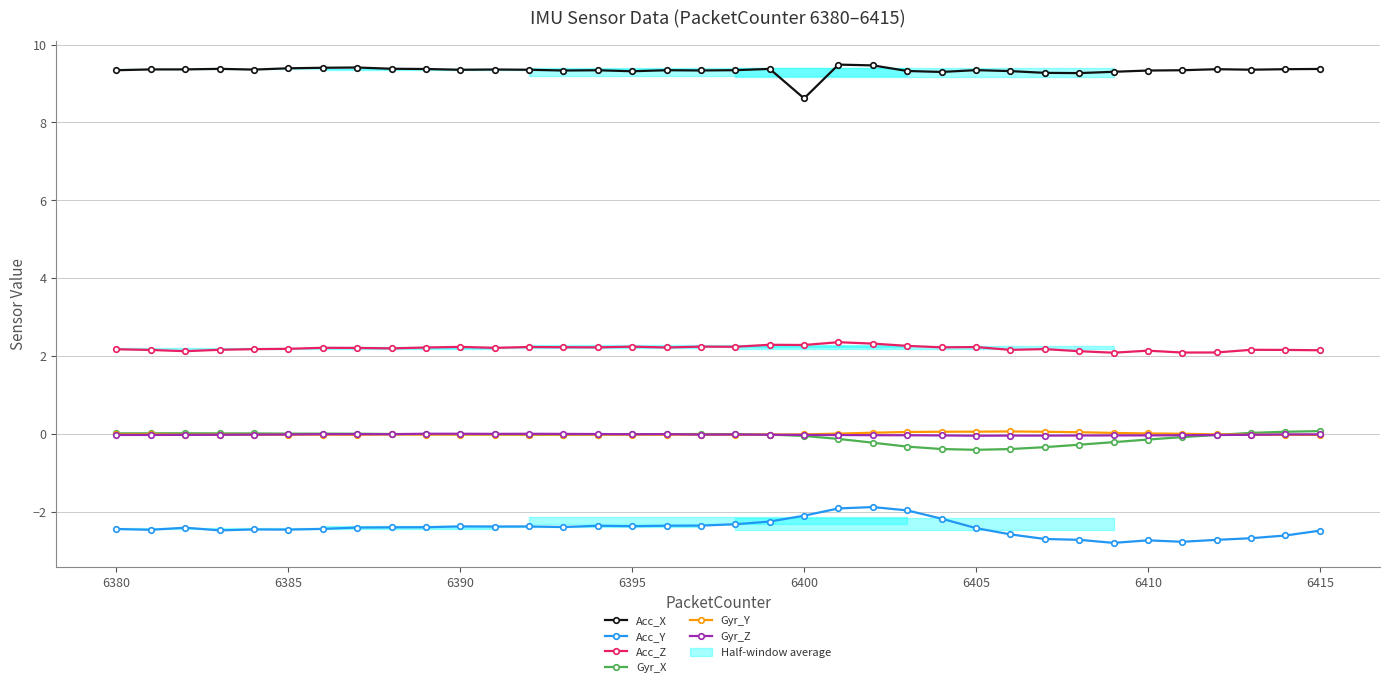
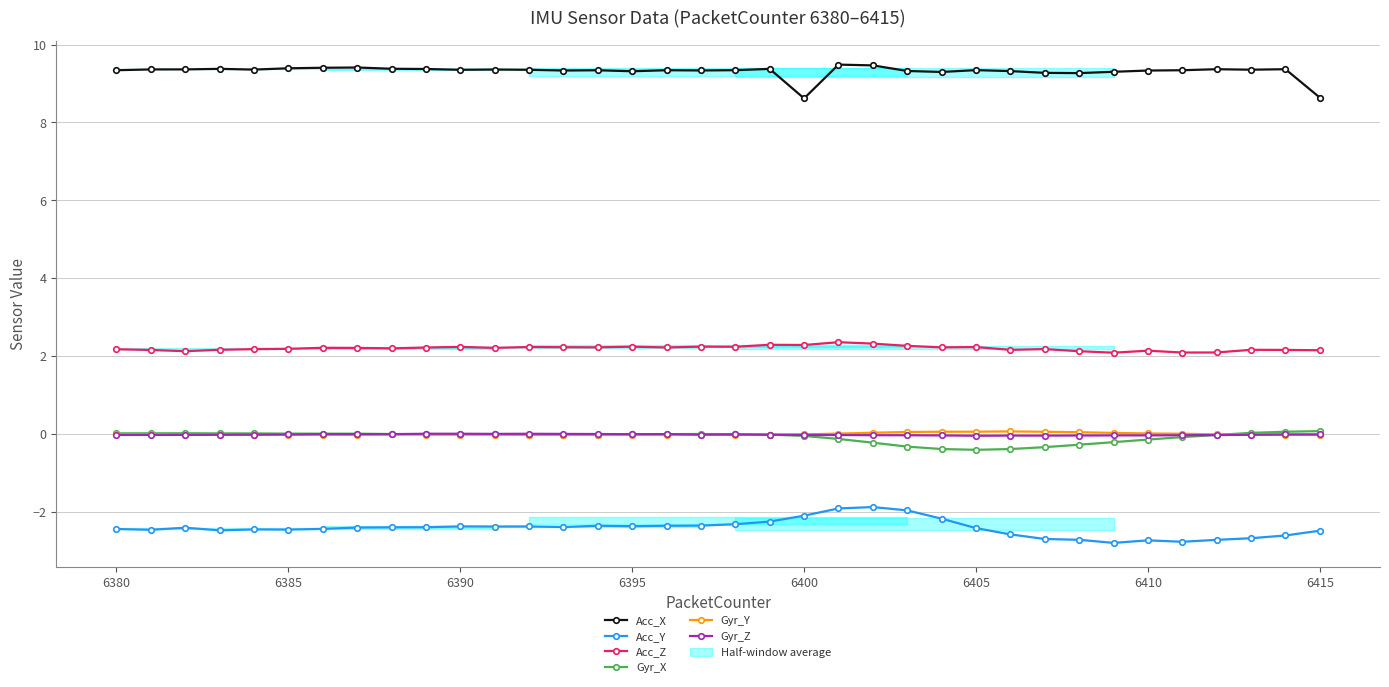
  {
    "Acc_X": {
      "6385": 9.4,
      "6390": 9.4,
      "6395": 9.3,
      "6400": 8.6,
      "6405": 9.3,
      "6410": 9.3,
-     "6415": 9.4
+     "6415": 8.6
    },
    "Acc_Y": {
      "6385": -2.5,
      "6390": -2.4,
      "6395": -2.4,
      "6400": -2.1,
      "6405": -2.4,
      "6410": -2.7,
      "6415": -2.5
    },
    "Acc_Z": {
      "6385": 2.2,
      "6390": 2.2,
      "6395": 2.2,
      "6400": 2.3,
      "6405": 2.2,
      "6410": 2.1,
      "6415": 2.2
    },
    "Gyr_X": {
      "6405": -0.4,
      "6410": -0.1,
      "6415": 0.1
    },
    "Gyr_Y": {
      "6405": 0.1
    },
    "Gyr_Z": {
      "6405": 0.0
    }
  }
